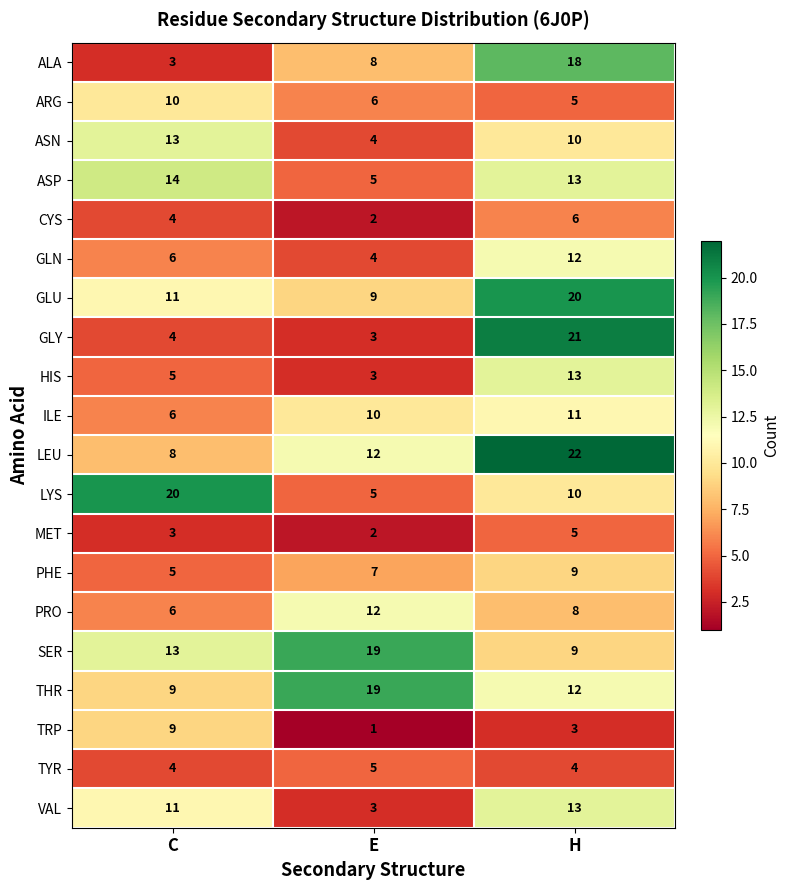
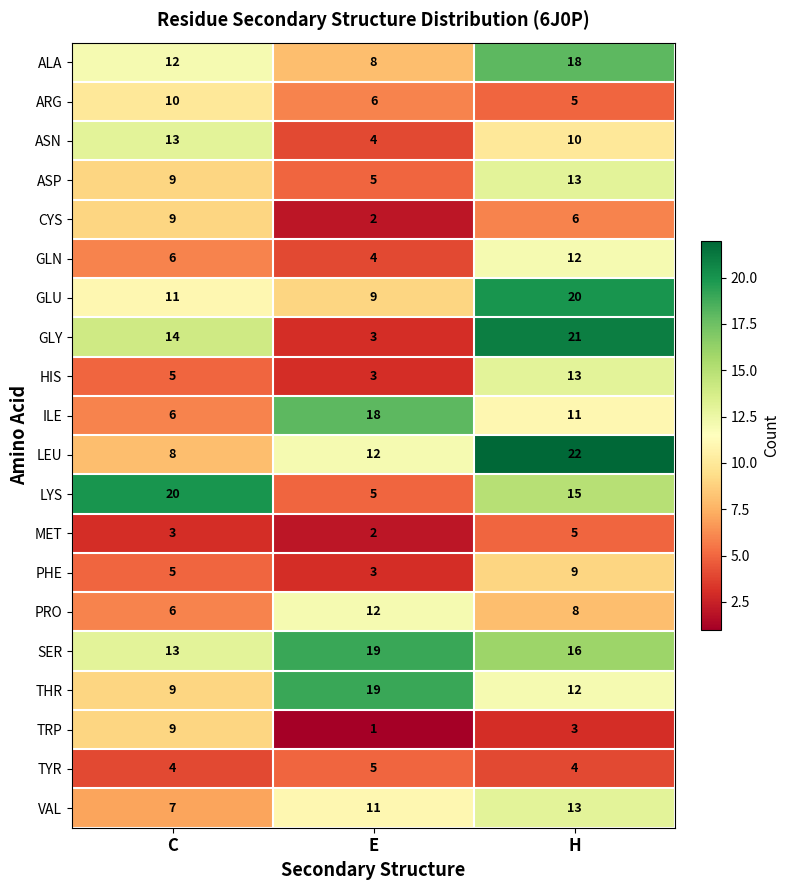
  {
    "ALA": {
-     "C": 3,
+     "C": 12,
      "E": 8,
      "H": 18
    },
    "ARG": {
      "C": 10,
      "E": 6,
      "H": 5
    },
    "ASN": {
      "C": 13,
      "E": 4,
      "H": 10
    },
    "ASP": {
-     "C": 14,
+     "C": 9,
      "E": 5,
      "H": 13
    },
    "CYS": {
-     "C": 4,
+     "C": 9,
      "E": 2,
      "H": 6
    },
    "GLN": {
      "C": 6,
      "E": 4,
      "H": 12
    },
    "GLU": {
      "C": 11,
      "E": 9,
      "H": 20
    },
    "GLY": {
-     "C": 4,
+     "C": 14,
      "E": 3,
      "H": 21
    },
    "HIS": {
      "C": 5,
      "E": 3,
      "H": 13
    },
    "ILE": {
      "C": 6,
-     "E": 10,
+     "E": 18,
      "H": 11
    },
    "LEU": {
      "C": 8,
      "E": 12,
      "H": 22
    },
    "LYS": {
      "C": 20,
      "E": 5,
-     "H": 10
+     "H": 15
    },
    "MET": {
      "C": 3,
      "E": 2,
      "H": 5
    },
    "PHE": {
      "C": 5,
-     "E": 7,
+     "E": 3,
      "H": 9
    },
    "PRO": {
      "C": 6,
      "E": 12,
      "H": 8
    },
    "SER": {
      "C": 13,
      "E": 19,
-     "H": 9
+     "H": 16
    },
    "THR": {
      "C": 9,
      "E": 19,
      "H": 12
    },
    "TRP": {
      "C": 9,
      "E": 1,
      "H": 3
    },
    "TYR": {
      "C": 4,
      "E": 5,
      "H": 4
    },
    "VAL": {
-     "C": 11,
-     "E": 3,
+     "C": 7,
+     "E": 11,
      "H": 13
    }
  }
